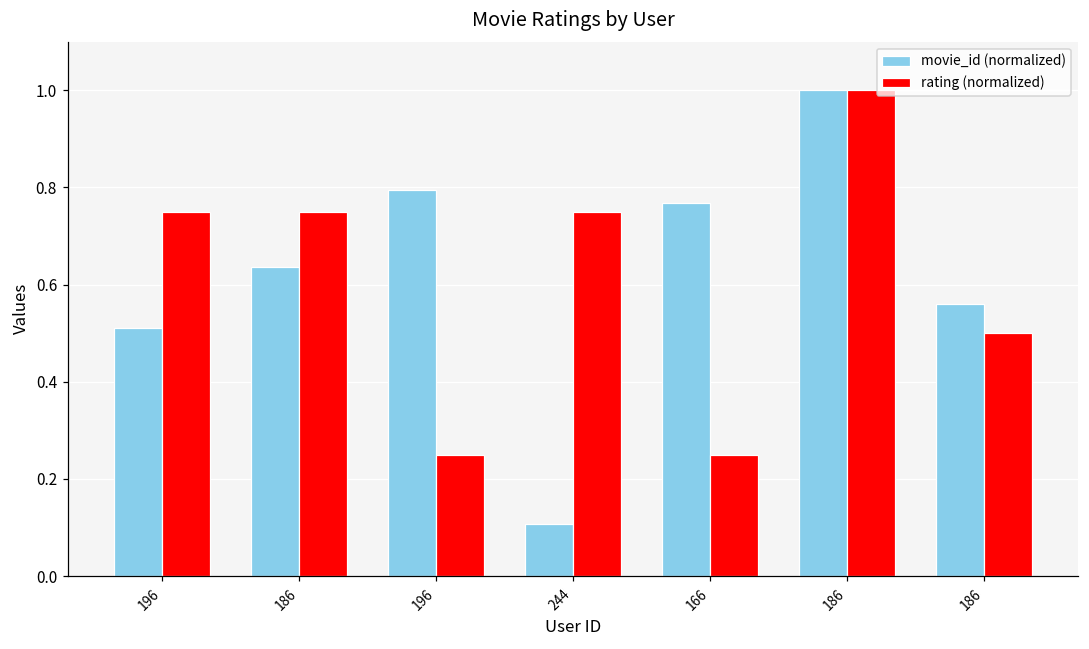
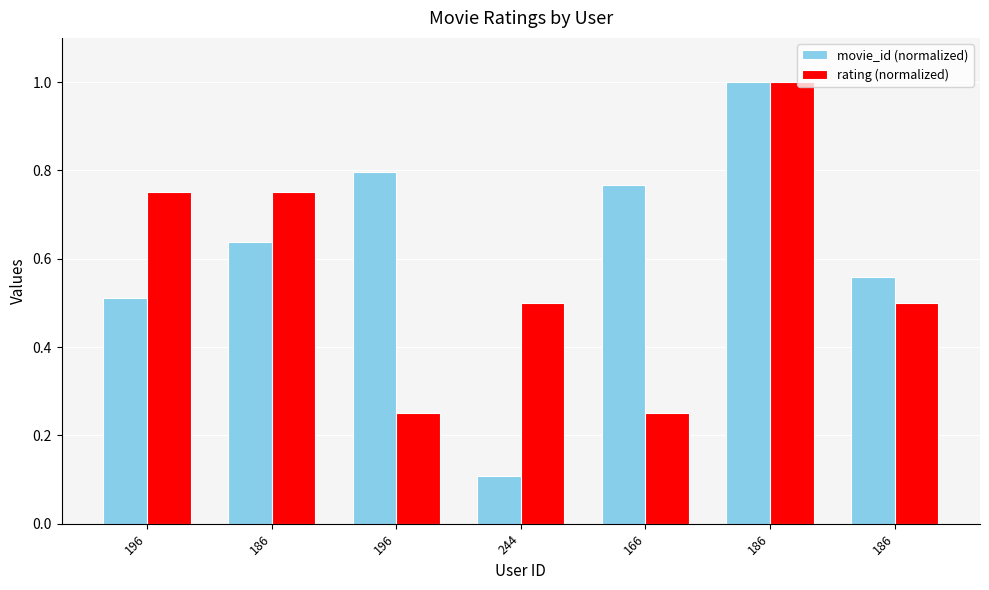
  {
    "movie_id (normalized)": {
      "244": 0.11,
      "166": 0.77
    },
    "rating (normalized)": {
-     "244": 0.75,
+     "244": 0.50,
      "166": 0.25
    }
  }
